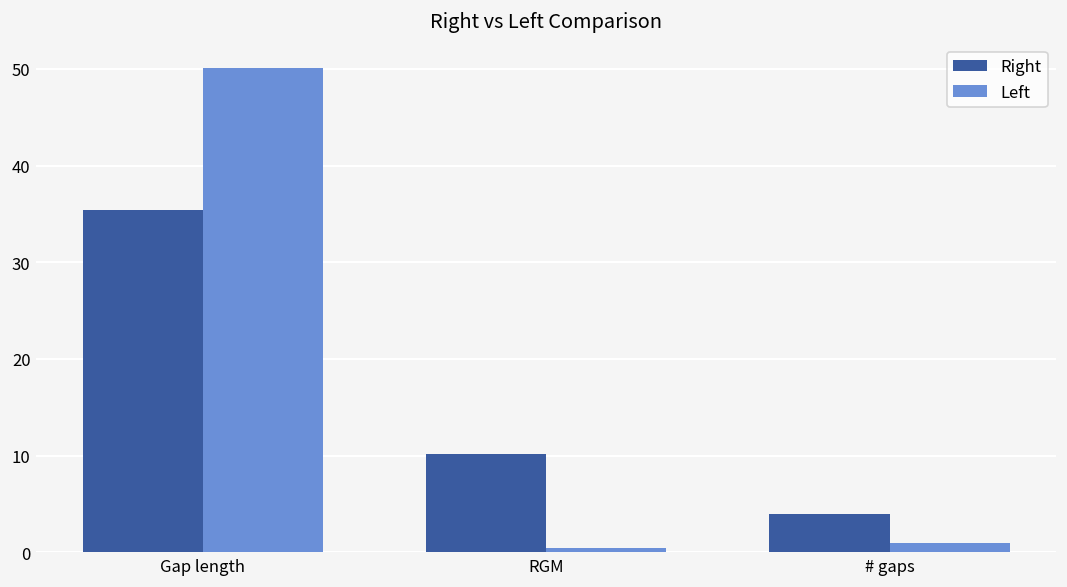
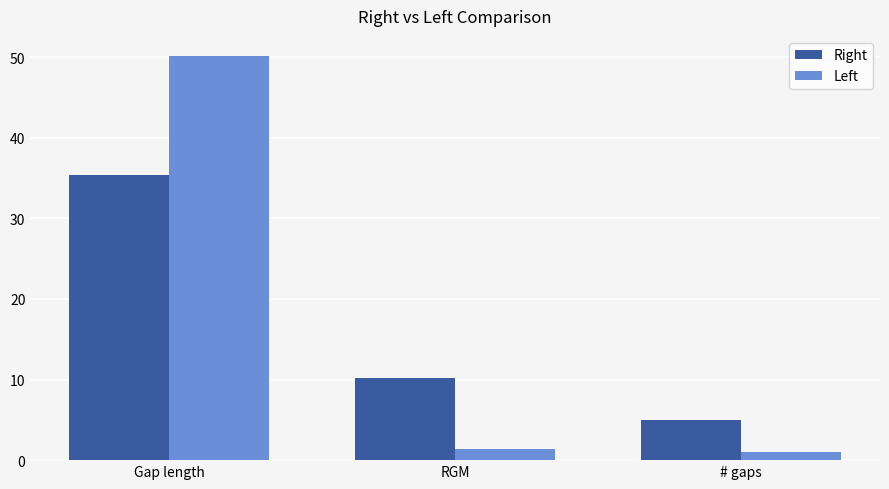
  {
    "Right": {
      "Gap length": 35,
      "RGM": 10,
-     "# gaps": 4
+     "# gaps": 5
    },
    "Left": {
      "Gap length": 50,
-     "RGM": 0,
+     "RGM": 1,
      "# gaps": 1
    }
  }
